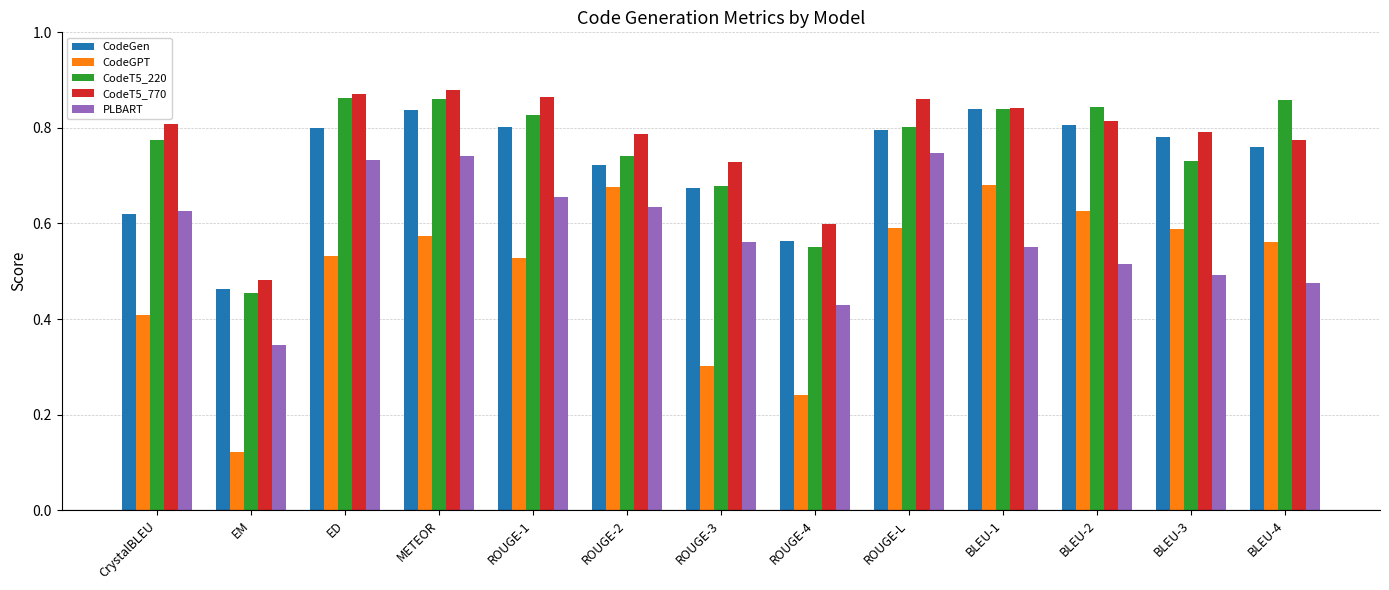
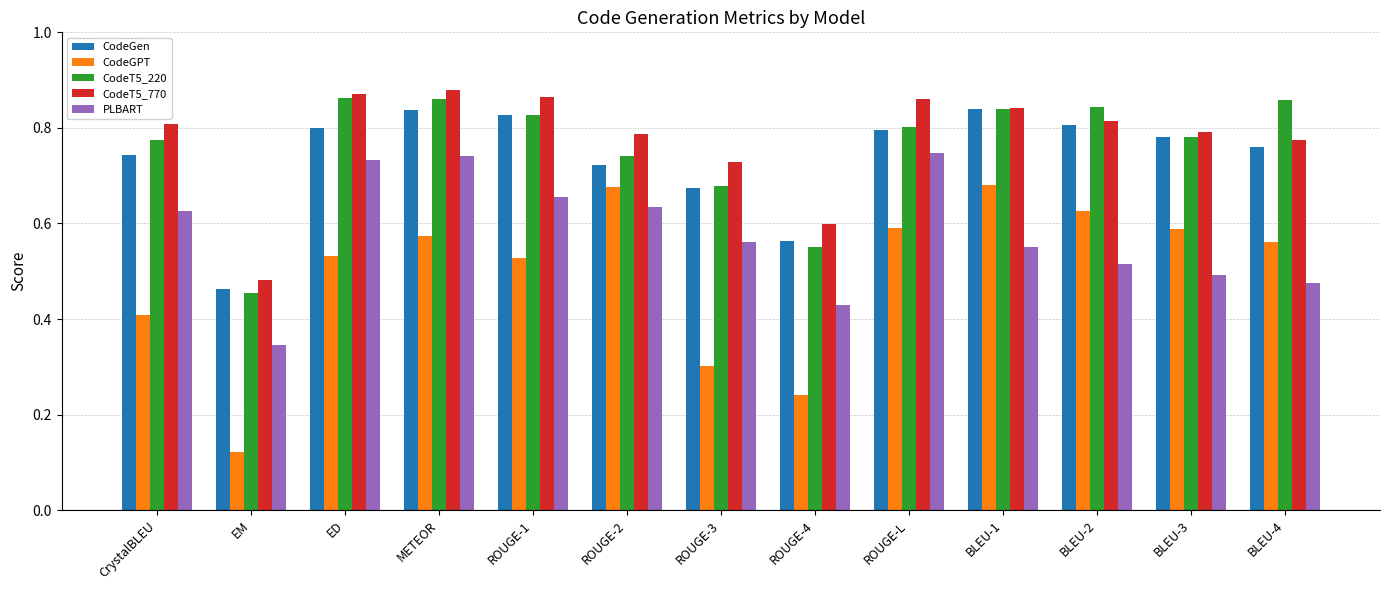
  {
    "CodeGen": {
-     "CrystalBLEU": 0.62,
+     "CrystalBLEU": 0.74,
      "EM": 0.46,
      "ED": 0.80,
      "METEOR": 0.84,
-     "ROUGE-1": 0.80,
+     "ROUGE-1": 0.83,
      "ROUGE-2": 0.72,
      "ROUGE-3": 0.67,
      "ROUGE-4": 0.56,
      "ROUGE-L": 0.80,
      "BLEU-1": 0.84,
      "BLEU-2": 0.81,
      "BLEU-3": 0.78,
      "BLEU-4": 0.76
    },
    "CodeGPT": {
      "CrystalBLEU": 0.41,
      "EM": 0.12,
      "ED": 0.53,
      "METEOR": 0.57,
      "ROUGE-1": 0.53,
      "ROUGE-2": 0.68,
      "ROUGE-3": 0.30,
      "ROUGE-4": 0.24,
      "ROUGE-L": 0.59,
      "BLEU-1": 0.68,
      "BLEU-2": 0.63,
      "BLEU-3": 0.59,
      "BLEU-4": 0.56
    },
    "CodeT5_220": {
      "CrystalBLEU": 0.77,
      "EM": 0.45,
      "ED": 0.86,
      "METEOR": 0.86,
      "ROUGE-1": 0.83,
      "ROUGE-2": 0.74,
      "ROUGE-3": 0.68,
      "ROUGE-4": 0.55,
      "ROUGE-L": 0.80,
      "BLEU-1": 0.84,
      "BLEU-2": 0.84,
-     "BLEU-3": 0.73,
+     "BLEU-3": 0.78,
      "BLEU-4": 0.86
    },
    "CodeT5_770": {
      "CrystalBLEU": 0.81,
      "EM": 0.48,
      "ED": 0.87,
      "METEOR": 0.88,
      "ROUGE-1": 0.86,
      "ROUGE-2": 0.79,
      "ROUGE-3": 0.73,
      "ROUGE-4": 0.60,
      "ROUGE-L": 0.86,
      "BLEU-1": 0.84,
      "BLEU-2": 0.81,
      "BLEU-3": 0.79,
      "BLEU-4": 0.78
    },
    "PLBART": {
      "CrystalBLEU": 0.63,
      "EM": 0.35,
      "ED": 0.73,
      "METEOR": 0.74,
      "ROUGE-1": 0.66,
      "ROUGE-2": 0.64,
      "ROUGE-3": 0.56,
      "ROUGE-4": 0.43,
      "ROUGE-L": 0.75,
      "BLEU-1": 0.55,
      "BLEU-2": 0.52,
      "BLEU-3": 0.49,
      "BLEU-4": 0.48
    }
  }
